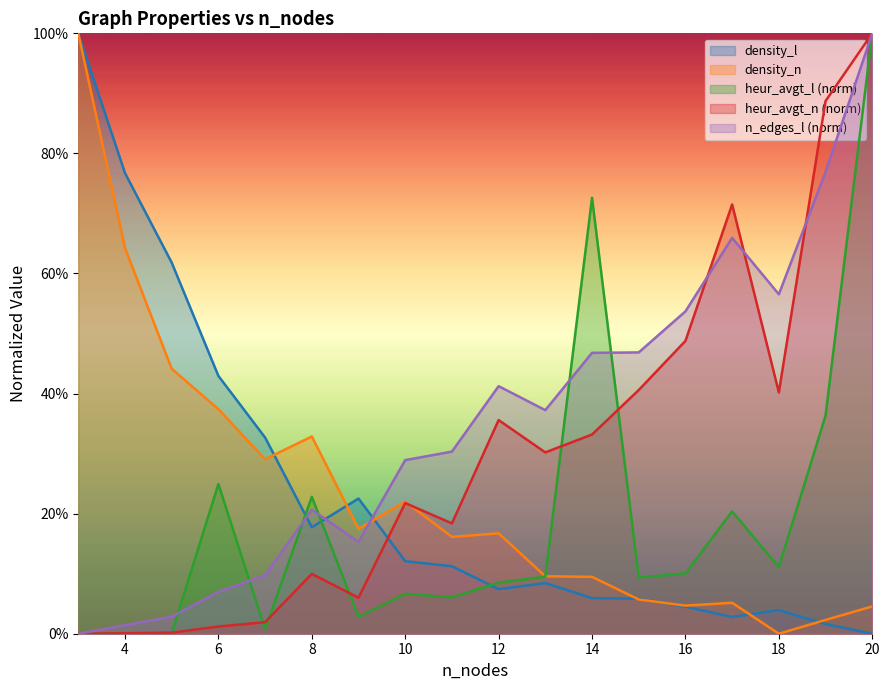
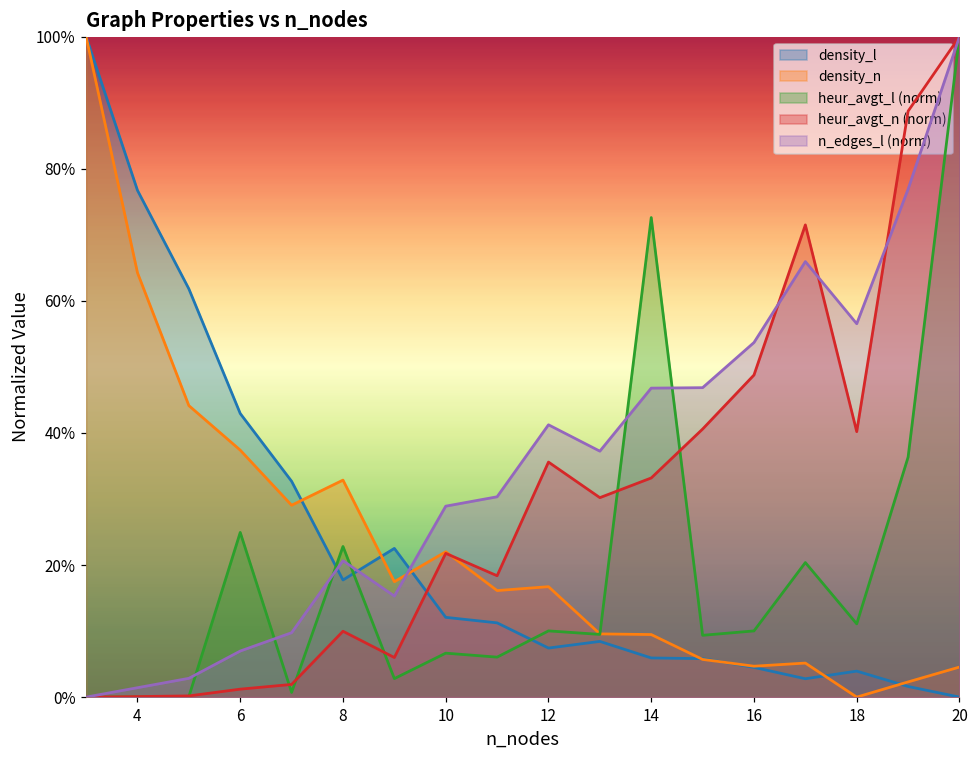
  {
    "density_l": {
      "4": "77%",
      "6": "43%",
      "8": "18%",
      "10": "12%",
      "12": "7%",
      "14": "6%",
      "18": "4%",
      "20": "0%"
    },
    "heur_avgt_l (norm)": {
      "6": "25%",
      "8": "23%",
      "10": "7%",
-     "12": "9%",
+     "12": "10%",
      "14": "73%",
      "16": "10%",
      "18": "11%"
    },
    "n_edges_l (norm)": {
      "4": "1%",
      "6": "7%",
      "8": "21%",
      "10": "29%",
      "12": "41%",
      "14": "47%",
      "16": "54%",
      "18": "57%"
    }
  }
